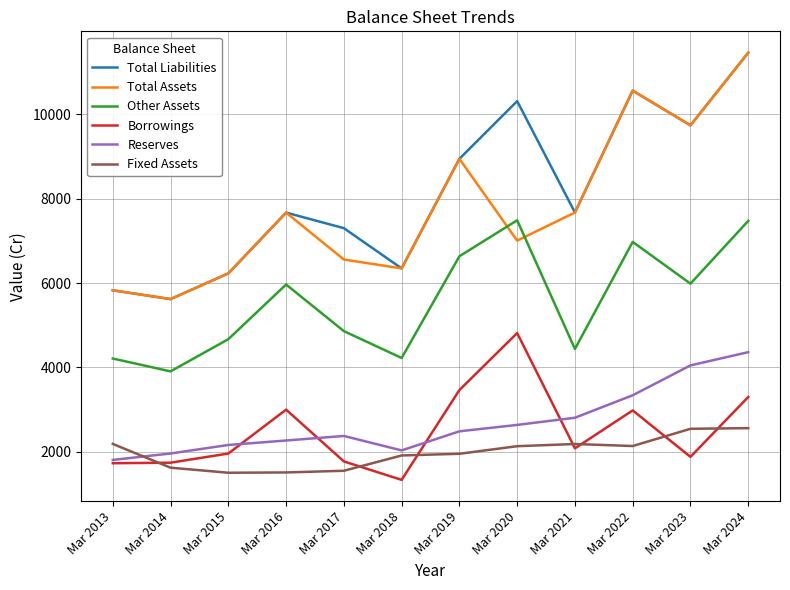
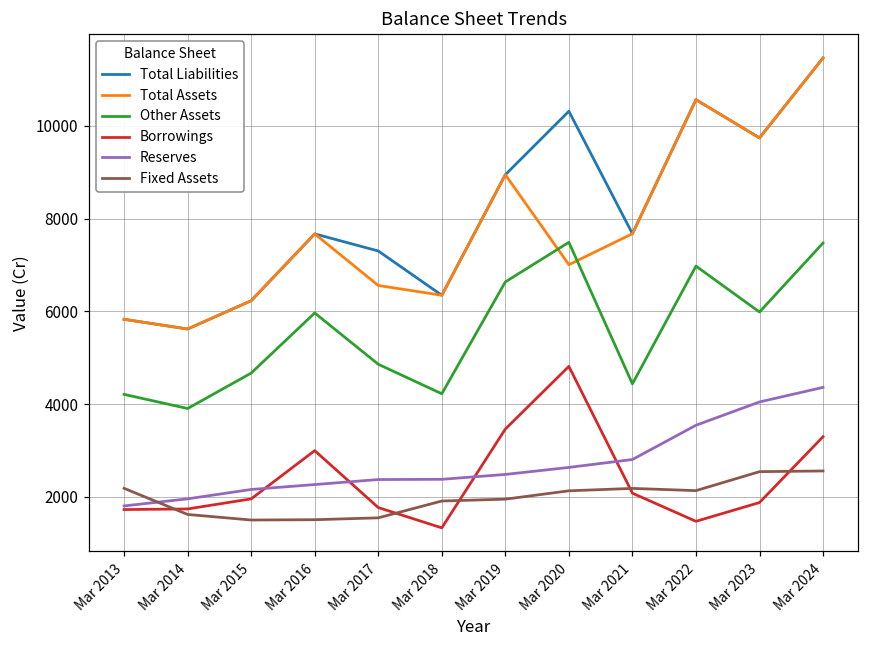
  {
    "Total Liabilities": {
      "Mar 2017": 7300,
      "Mar 2020": 10300
    },
    "Total Assets": {
      "Mar 2017": 6600,
      "Mar 2020": 7000
    },
    "Other Assets": {
      "Mar 2013": 4200,
      "Mar 2014": 3900,
      "Mar 2015": 4700,
      "Mar 2016": 6000,
      "Mar 2017": 4900,
      "Mar 2018": 4200,
      "Mar 2019": 6600,
      "Mar 2020": 7500,
      "Mar 2021": 4400,
      "Mar 2022": 7000,
      "Mar 2023": 6000,
      "Mar 2024": 7500
    },
    "Borrowings": {
      "Mar 2013": 1700,
      "Mar 2014": 1700,
      "Mar 2015": 2000,
      "Mar 2016": 3000,
      "Mar 2017": 1800,
      "Mar 2018": 1300,
      "Mar 2019": 3500,
      "Mar 2020": 4800,
      "Mar 2021": 2100,
-     "Mar 2022": 3000,
+     "Mar 2022": 1500,
      "Mar 2023": 1900,
      "Mar 2024": 3300
    },
    "Reserves": {
      "Mar 2013": 1800,
      "Mar 2014": 2000,
      "Mar 2015": 2200,
      "Mar 2016": 2300,
      "Mar 2017": 2400,
-     "Mar 2018": 2000,
+     "Mar 2018": 2400,
      "Mar 2019": 2500,
      "Mar 2020": 2600,
      "Mar 2021": 2800,
-     "Mar 2022": 3300,
+     "Mar 2022": 3500,
      "Mar 2023": 4000,
      "Mar 2024": 4400
    },
    "Fixed Assets": {
      "Mar 2013": 2200,
      "Mar 2014": 1600,
      "Mar 2015": 1500,
      "Mar 2016": 1500,
      "Mar 2017": 1500,
      "Mar 2018": 1900,
      "Mar 2019": 2000,
      "Mar 2020": 2100,
      "Mar 2021": 2200,
      "Mar 2022": 2100,
      "Mar 2023": 2500,
      "Mar 2024": 2600
    }
  }
